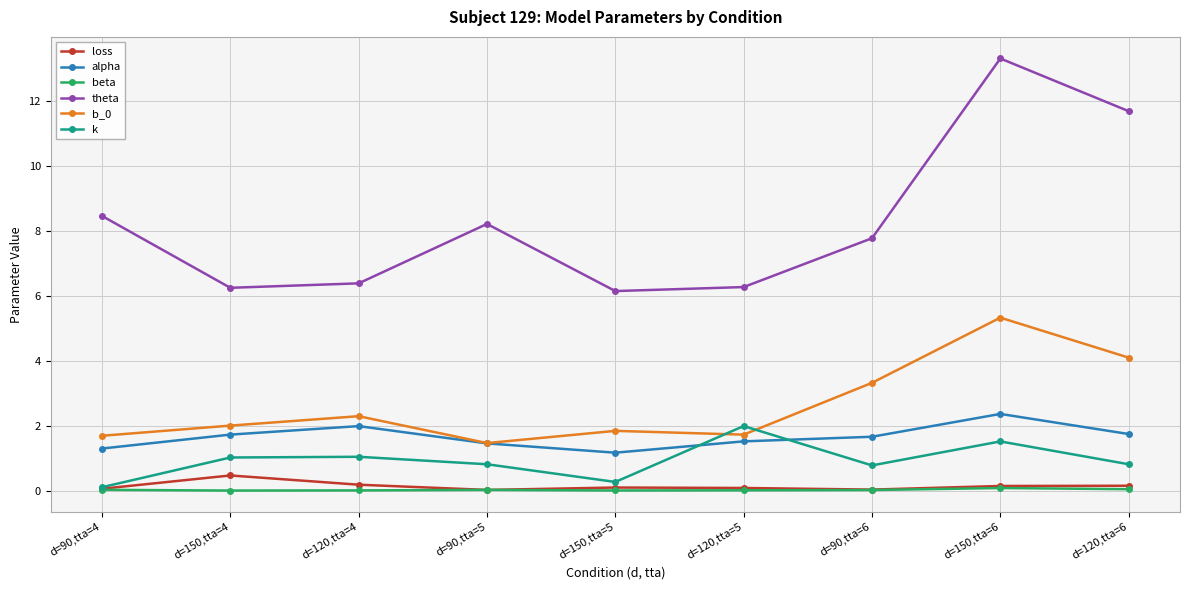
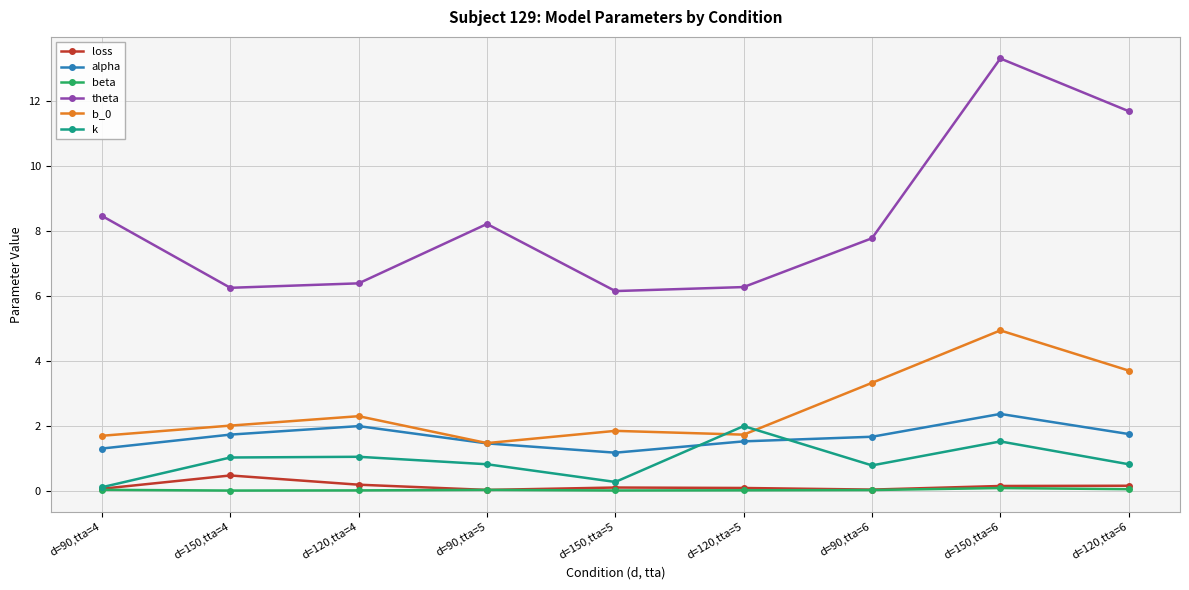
  {
    "loss": {
      "d=150,tta=4": 0.5,
      "d=120,tta=4": 0.2,
      "d=150,tta=5": 0.1,
      "d=120,tta=6": 0.2
    },
    "alpha": {
      "d=90,tta=4": 1.3,
      "d=150,tta=4": 1.7,
      "d=120,tta=4": 2.0,
      "d=150,tta=5": 1.2,
      "d=120,tta=5": 1.5,
      "d=90,tta=6": 1.7,
      "d=150,tta=6": 2.4,
      "d=120,tta=6": 1.7
    },
    "theta": {
      "d=90,tta=4": 8.5,
      "d=150,tta=4": 6.2,
      "d=120,tta=4": 6.4,
      "d=90,tta=5": 8.2,
      "d=150,tta=5": 6.1,
      "d=120,tta=5": 6.3,
      "d=90,tta=6": 7.8,
      "d=150,tta=6": 13.3,
      "d=120,tta=6": 11.7
    },
    "b_0": {
      "d=90,tta=4": 1.7,
      "d=150,tta=4": 2.0,
      "d=120,tta=4": 2.3,
      "d=150,tta=5": 1.8,
      "d=120,tta=5": 1.7,
      "d=90,tta=6": 3.3,
-     "d=150,tta=6": 5.3,
-     "d=120,tta=6": 4.1
+     "d=150,tta=6": 4.9,
+     "d=120,tta=6": 3.7
    }
  }
